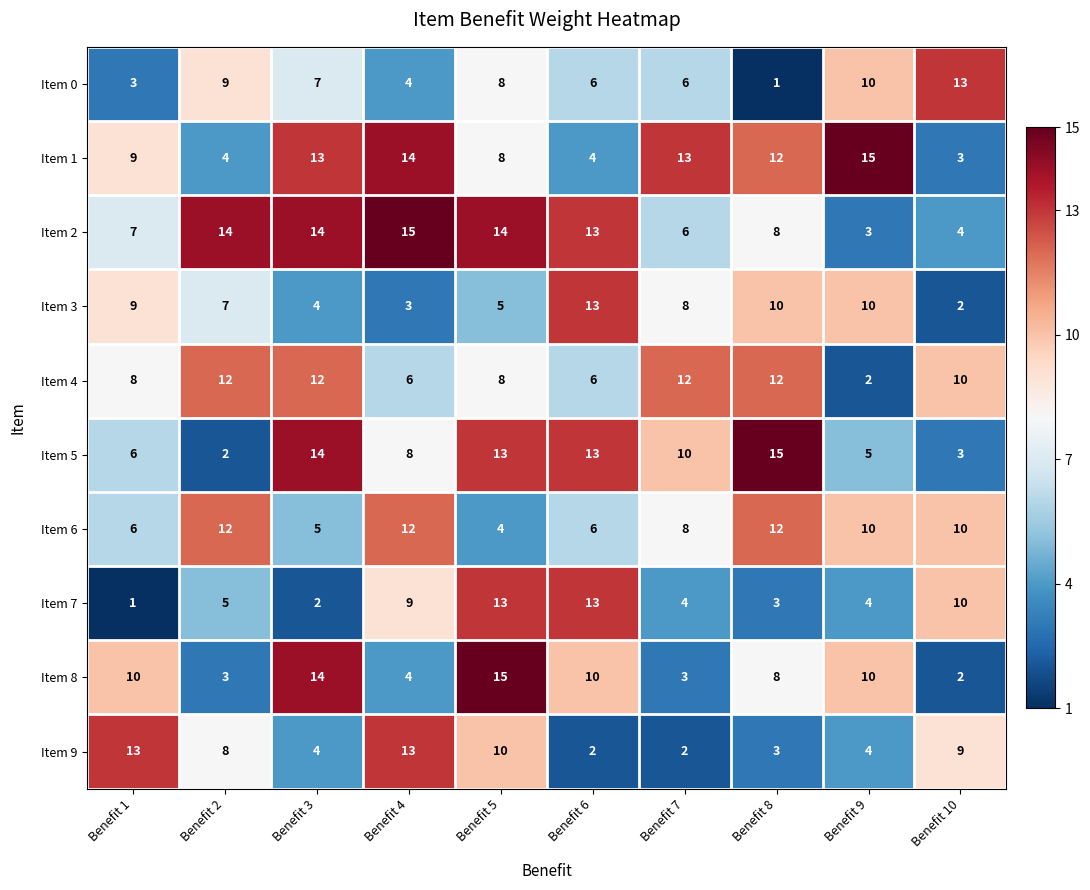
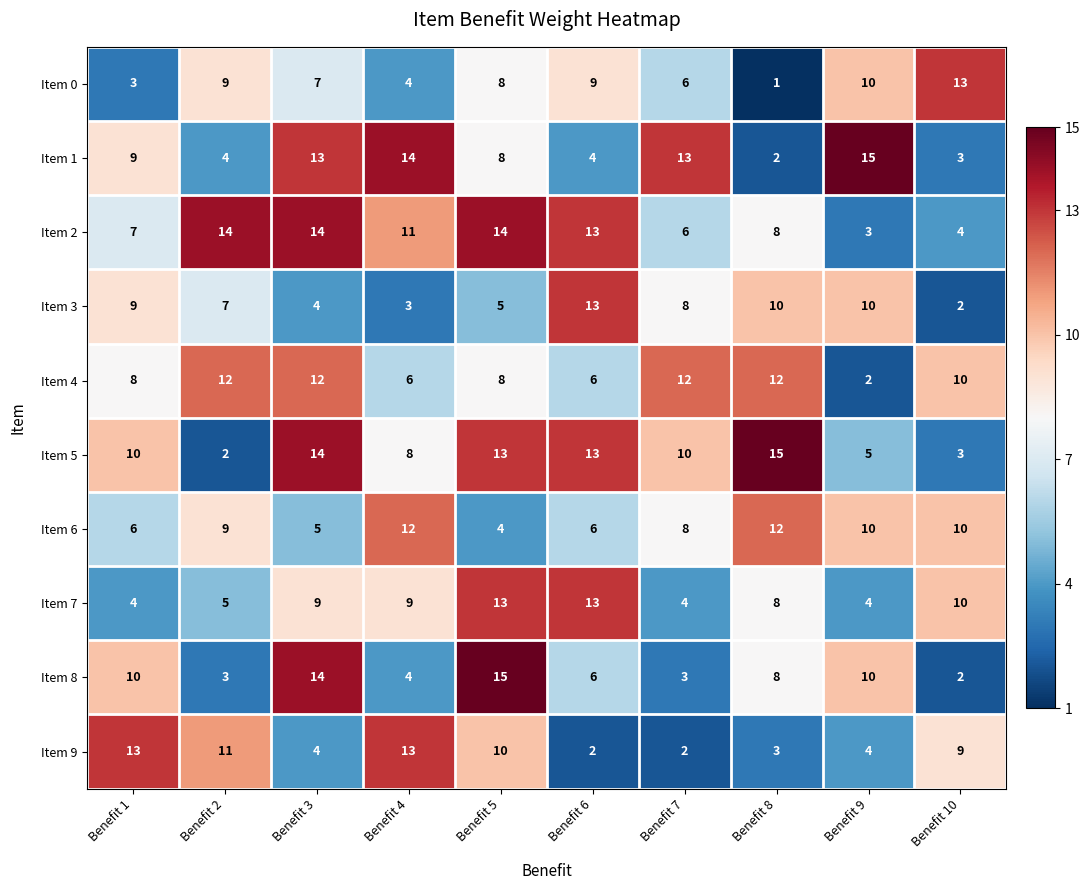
  {
    "Item 0": {
      "Benefit 1": 3,
      "Benefit 2": 9,
      "Benefit 3": 7,
      "Benefit 4": 4,
      "Benefit 5": 8,
-     "Benefit 6": 6,
+     "Benefit 6": 9,
      "Benefit 7": 6,
      "Benefit 8": 1,
      "Benefit 9": 10,
      "Benefit 10": 13
    },
    "Item 1": {
      "Benefit 1": 9,
      "Benefit 2": 4,
      "Benefit 3": 13,
      "Benefit 4": 14,
      "Benefit 5": 8,
      "Benefit 6": 4,
      "Benefit 7": 13,
-     "Benefit 8": 12,
+     "Benefit 8": 2,
      "Benefit 9": 15,
      "Benefit 10": 3
    },
    "Item 2": {
      "Benefit 1": 7,
      "Benefit 2": 14,
      "Benefit 3": 14,
-     "Benefit 4": 15,
+     "Benefit 4": 11,
      "Benefit 5": 14,
      "Benefit 6": 13,
      "Benefit 7": 6,
      "Benefit 8": 8,
      "Benefit 9": 3,
      "Benefit 10": 4
    },
    "Item 3": {
      "Benefit 1": 9,
      "Benefit 2": 7,
      "Benefit 3": 4,
      "Benefit 4": 3,
      "Benefit 5": 5,
      "Benefit 6": 13,
      "Benefit 7": 8,
      "Benefit 8": 10,
      "Benefit 9": 10,
      "Benefit 10": 2
    },
    "Item 4": {
      "Benefit 1": 8,
      "Benefit 2": 12,
      "Benefit 3": 12,
      "Benefit 4": 6,
      "Benefit 5": 8,
      "Benefit 6": 6,
      "Benefit 7": 12,
      "Benefit 8": 12,
      "Benefit 9": 2,
      "Benefit 10": 10
    },
    "Item 5": {
-     "Benefit 1": 6,
+     "Benefit 1": 10,
      "Benefit 2": 2,
      "Benefit 3": 14,
      "Benefit 4": 8,
      "Benefit 5": 13,
      "Benefit 6": 13,
      "Benefit 7": 10,
      "Benefit 8": 15,
      "Benefit 9": 5,
      "Benefit 10": 3
    },
    "Item 6": {
      "Benefit 1": 6,
-     "Benefit 2": 12,
+     "Benefit 2": 9,
      "Benefit 3": 5,
      "Benefit 4": 12,
      "Benefit 5": 4,
      "Benefit 6": 6,
      "Benefit 7": 8,
      "Benefit 8": 12,
      "Benefit 9": 10,
      "Benefit 10": 10
    },
    "Item 7": {
-     "Benefit 1": 1,
+     "Benefit 1": 4,
      "Benefit 2": 5,
-     "Benefit 3": 2,
+     "Benefit 3": 9,
      "Benefit 4": 9,
      "Benefit 5": 13,
      "Benefit 6": 13,
      "Benefit 7": 4,
-     "Benefit 8": 3,
+     "Benefit 8": 8,
      "Benefit 9": 4,
      "Benefit 10": 10
    },
    "Item 8": {
      "Benefit 1": 10,
      "Benefit 2": 3,
      "Benefit 3": 14,
      "Benefit 4": 4,
      "Benefit 5": 15,
-     "Benefit 6": 10,
+     "Benefit 6": 6,
      "Benefit 7": 3,
      "Benefit 8": 8,
      "Benefit 9": 10,
      "Benefit 10": 2
    },
    "Item 9": {
      "Benefit 1": 13,
-     "Benefit 2": 8,
+     "Benefit 2": 11,
      "Benefit 3": 4,
      "Benefit 4": 13,
      "Benefit 5": 10,
      "Benefit 6": 2,
      "Benefit 7": 2,
      "Benefit 8": 3,
      "Benefit 9": 4,
      "Benefit 10": 9
    }
  }
